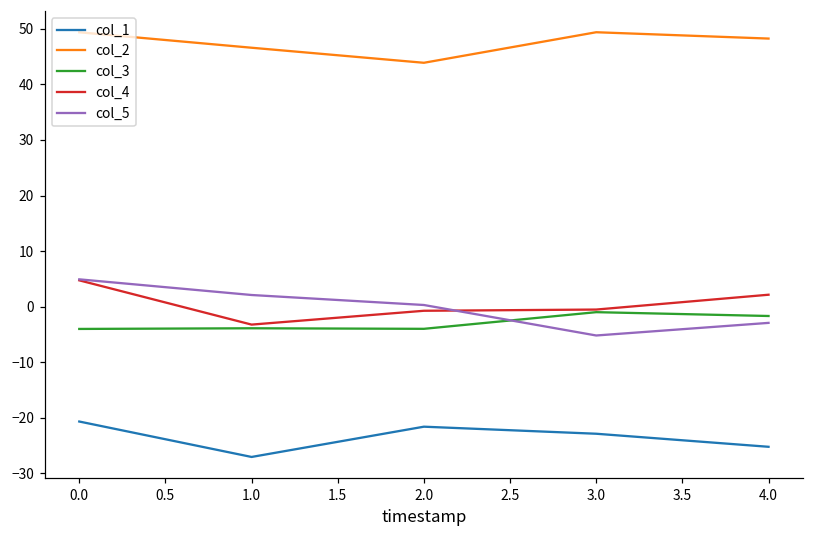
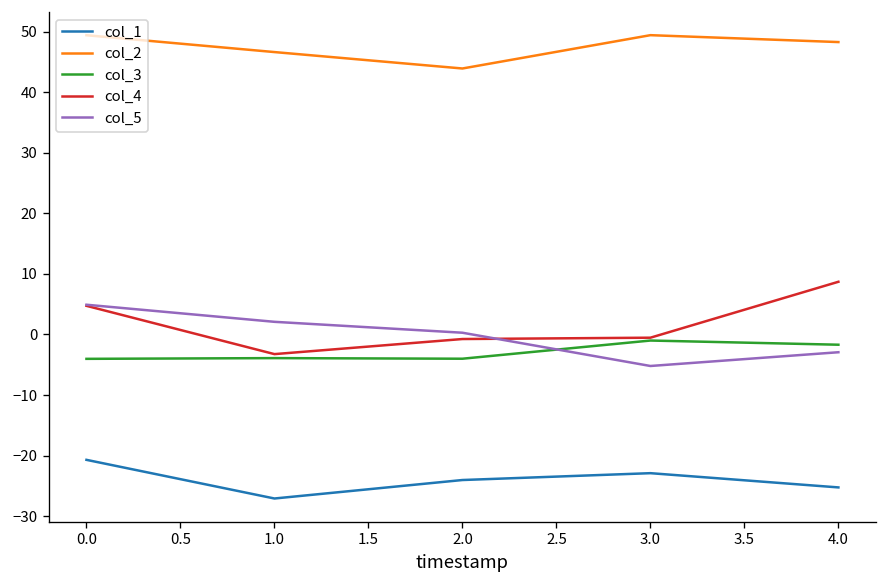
  {
    "col_1": {
      "0.0": -21,
      "1.0": -27,
-     "2.0": -22,
+     "2.0": -24,
      "3.0": -23,
      "4.0": -25
    },
    "col_2": {
      "1.0": 47,
      "2.0": 44,
      "3.0": 49,
      "4.0": 48
    },
    "col_3": {
      "0.0": -4,
      "1.0": -4,
      "2.0": -4,
      "4.0": -2
    },
    "col_4": {
      "1.0": -3,
      "2.0": -1,
-     "4.0": 2
+     "4.0": 9
    },
    "col_5": {
      "1.0": 2,
      "2.0": 0,
      "3.0": -5,
      "4.0": -3
    }
  }
